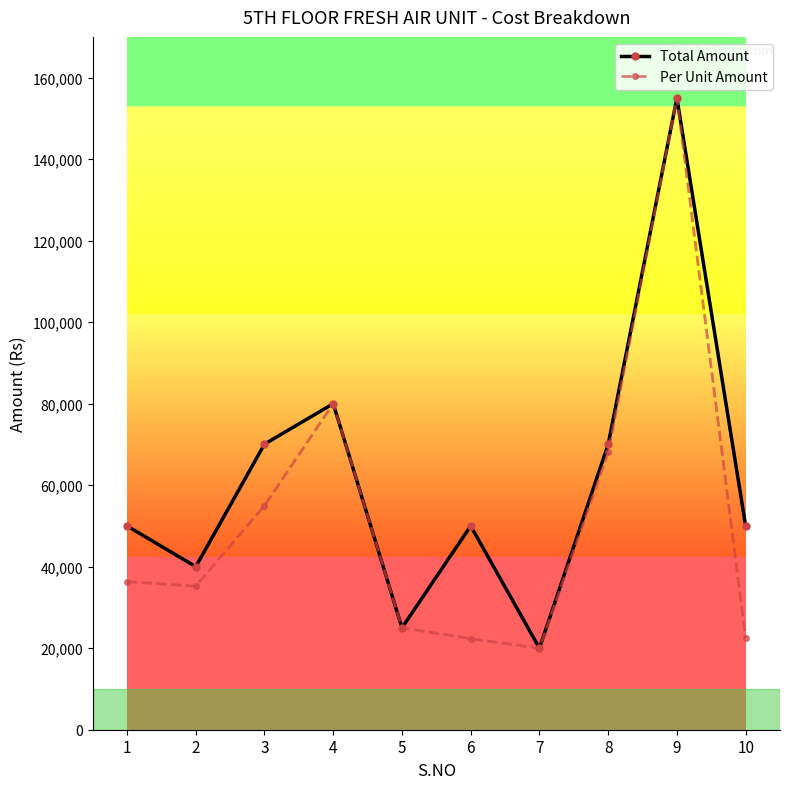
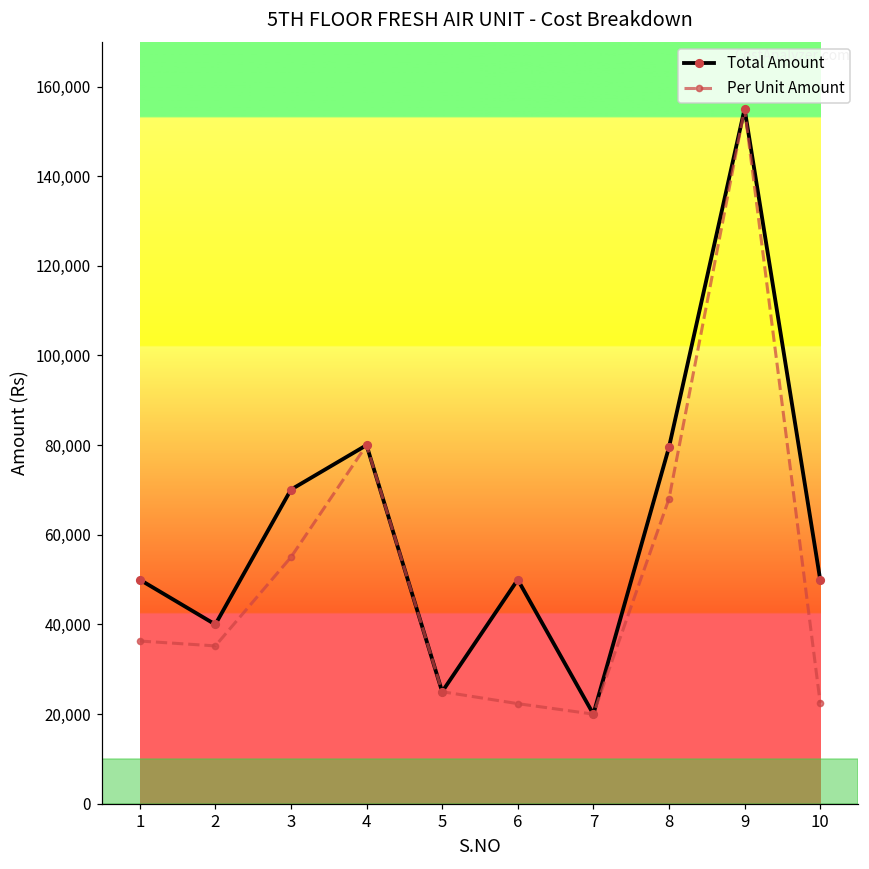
  {
    "Total Amount": {
      "1": "50,000",
      "2": "40,000",
      "3": "70,000",
      "6": "50,000",
-     "8": "70,000",
+     "8": "80,000",
      "10": "50,000"
    },
    "Per Unit Amount": {
      "1": "36,000",
      "2": "35,000",
      "3": "55,000",
      "6": "22,000",
      "8": "68,000",
      "10": "23,000"
    }
  }
